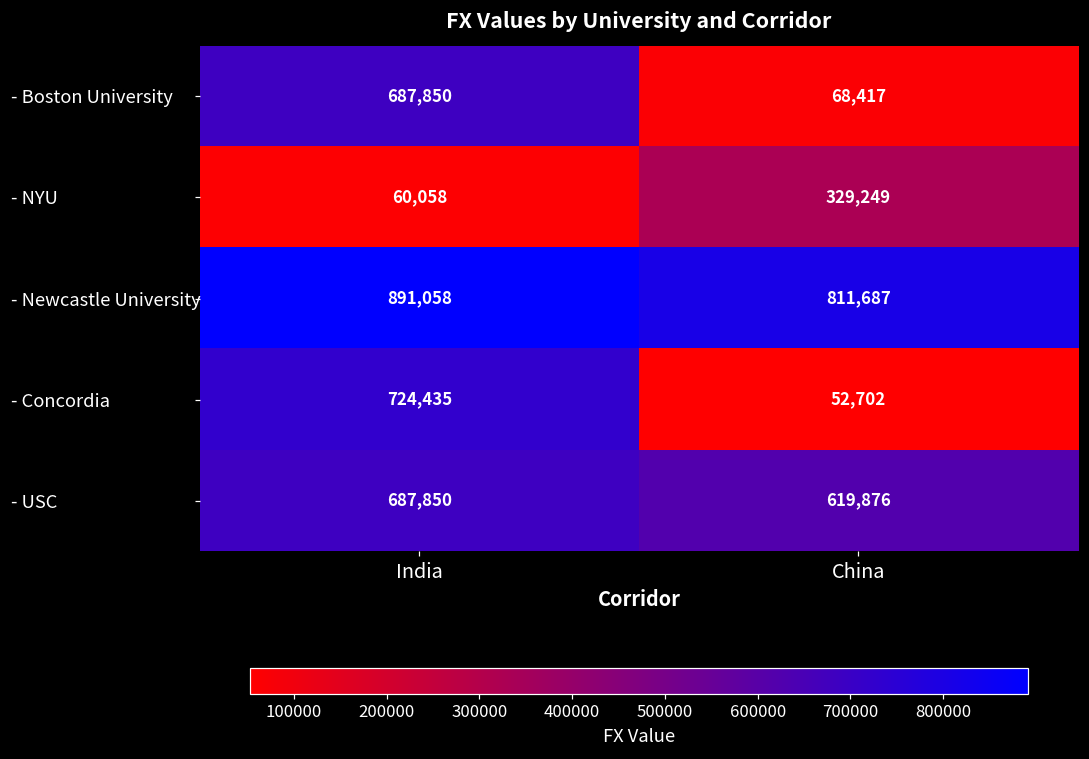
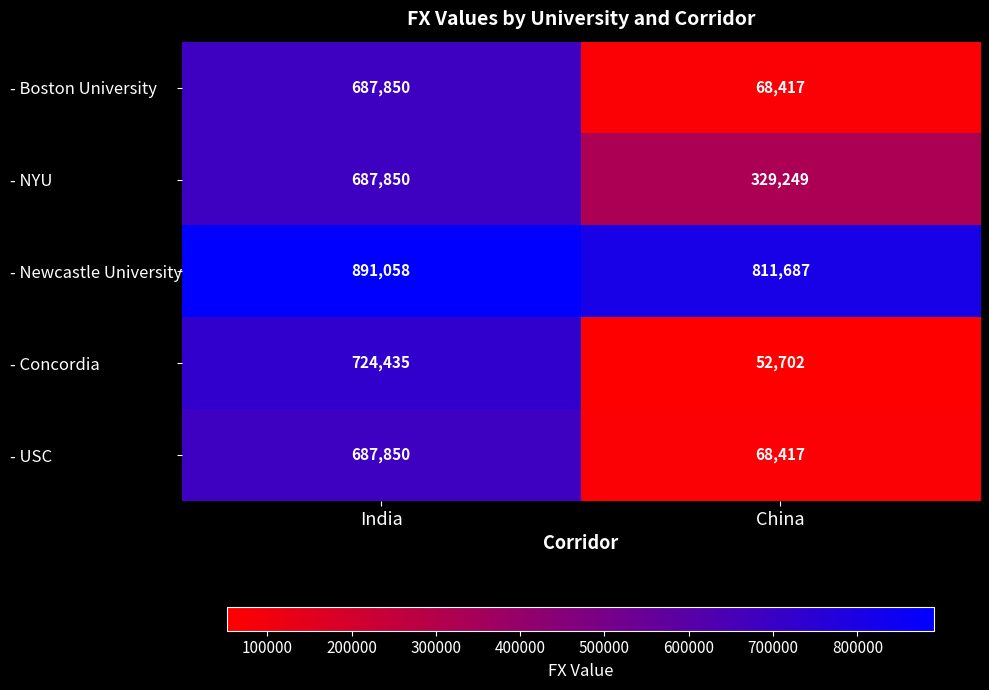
  {
    "- Boston University": {
      "India": "687,850",
      "China": "68,417"
    },
    "- NYU": {
-     "India": "60,058",
+     "India": "687,850",
      "China": "329,249"
    },
    "- Newcastle University": {
      "India": "891,058",
      "China": "811,687"
    },
    "- Concordia": {
      "India": "724,435",
      "China": "52,702"
    },
    "- USC": {
      "India": "687,850",
-     "China": "619,876"
+     "China": "68,417"
    }
  }
